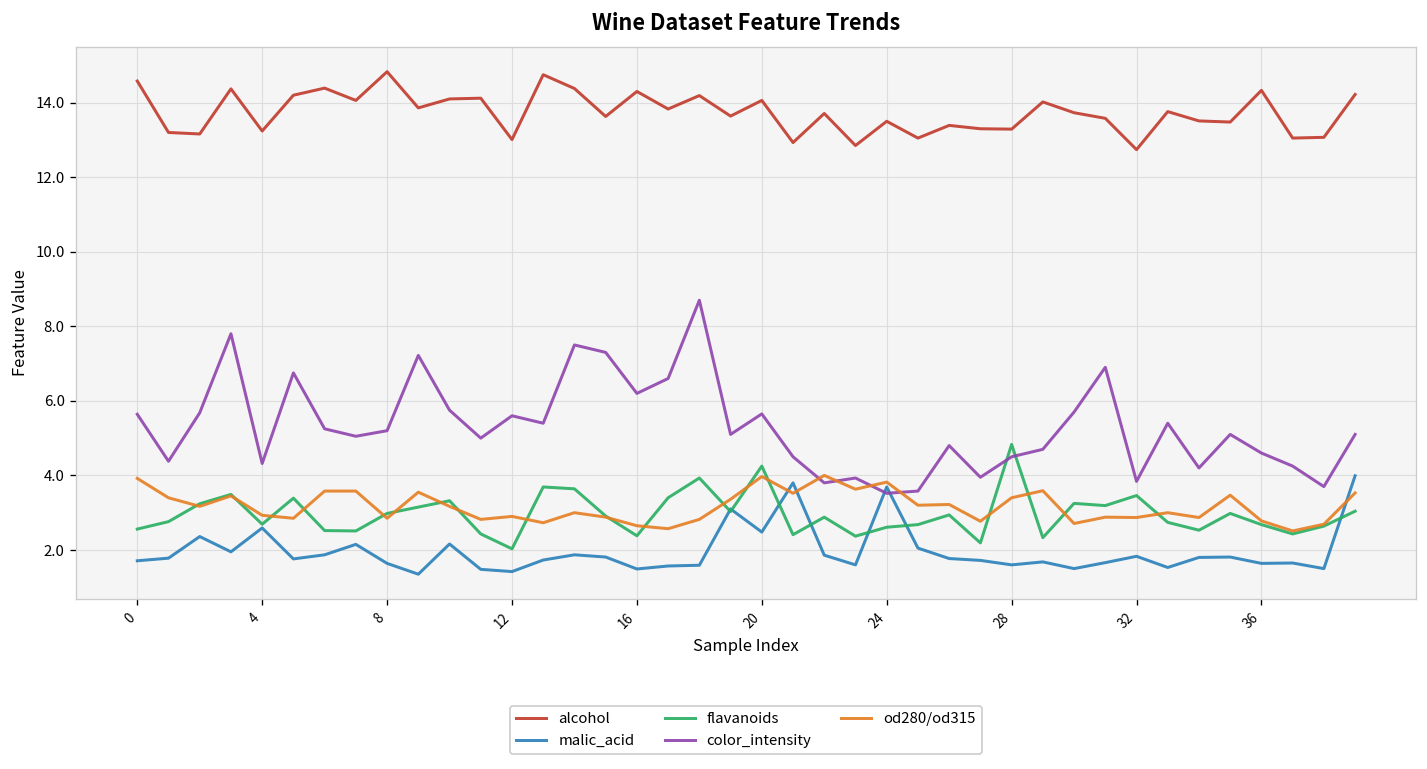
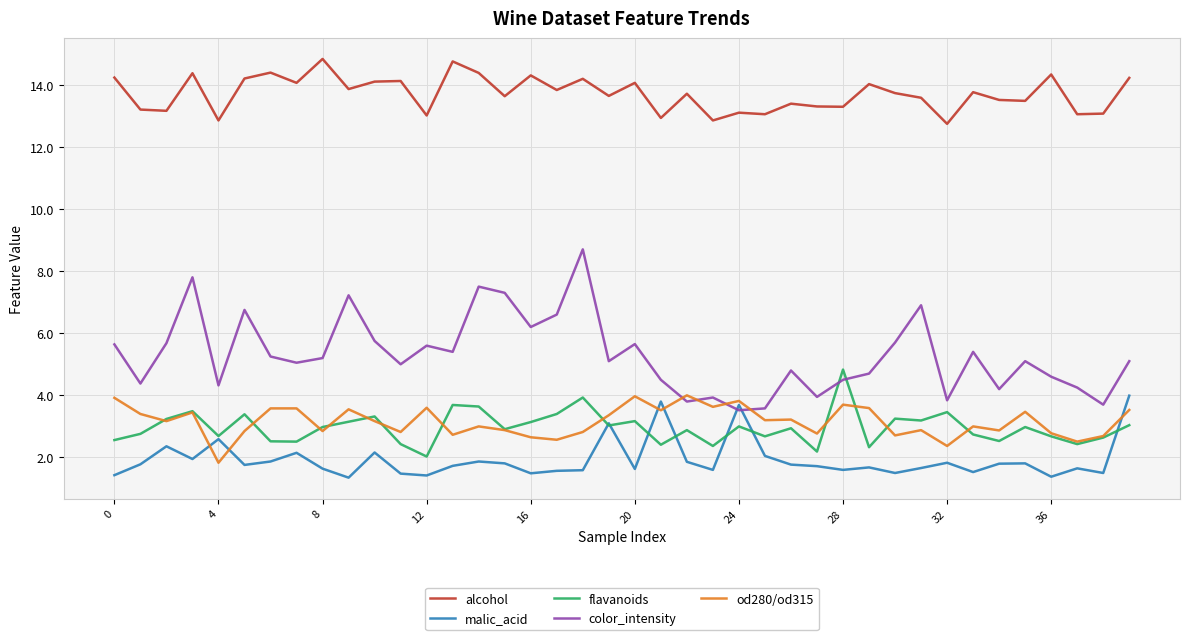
  {
    "alcohol": {
-     "0": 14.6,
-     "4": 13.2,
+     "0": 14.2,
+     "4": 12.9,
      "8": 14.8,
      "12": 13.0,
      "16": 14.3,
      "20": 14.1,
-     "24": 13.5,
+     "24": 13.1,
      "28": 13.3,
      "32": 12.7,
      "36": 14.3
    },
    "malic_acid": {
-     "0": 1.7,
+     "0": 1.4,
      "4": 2.6,
      "8": 1.6,
      "12": 1.4,
      "16": 1.5,
-     "20": 2.5,
+     "20": 1.6,
      "24": 3.7,
      "28": 1.6,
      "32": 1.8,
-     "36": 1.6
+     "36": 1.4
    },
    "flavanoids": {
      "0": 2.6,
      "4": 2.7,
      "8": 3.0,
      "12": 2.0,
-     "16": 2.4,
-     "20": 4.3,
-     "24": 2.6,
+     "16": 3.1,
+     "20": 3.2,
+     "24": 3.0,
      "28": 4.8,
      "32": 3.5,
      "36": 2.7
    },
    "color_intensity": {
      "0": 5.6,
      "4": 4.3,
      "8": 5.2,
      "12": 5.6,
      "16": 6.2,
      "20": 5.7,
      "24": 3.5,
      "28": 4.5,
      "32": 3.8,
      "36": 4.6
    },
    "od280/od315": {
      "0": 3.9,
-     "4": 2.9,
+     "4": 1.8,
      "8": 2.9,
-     "12": 2.9,
+     "12": 3.6,
      "16": 2.7,
      "20": 4.0,
      "24": 3.8,
-     "28": 3.4,
-     "32": 2.9,
+     "28": 3.7,
+     "32": 2.4,
      "36": 2.8
    }
  }
